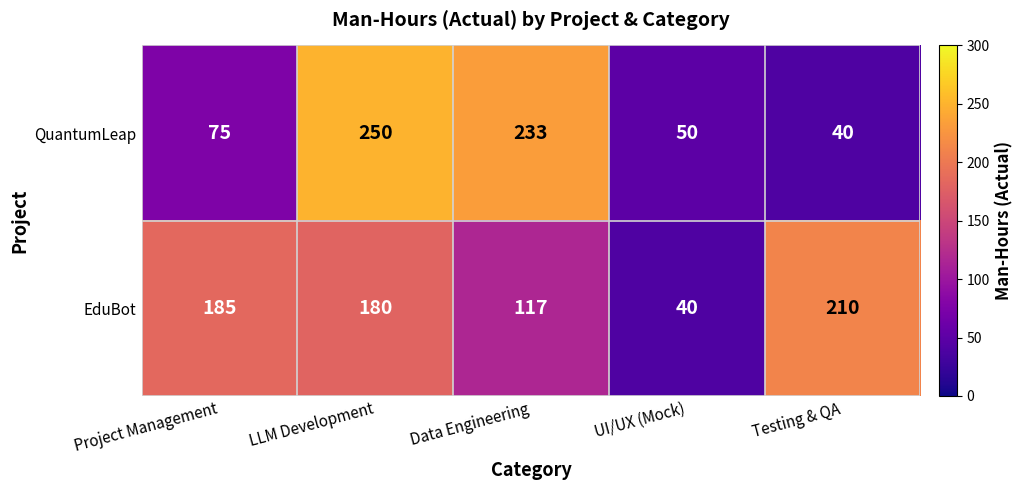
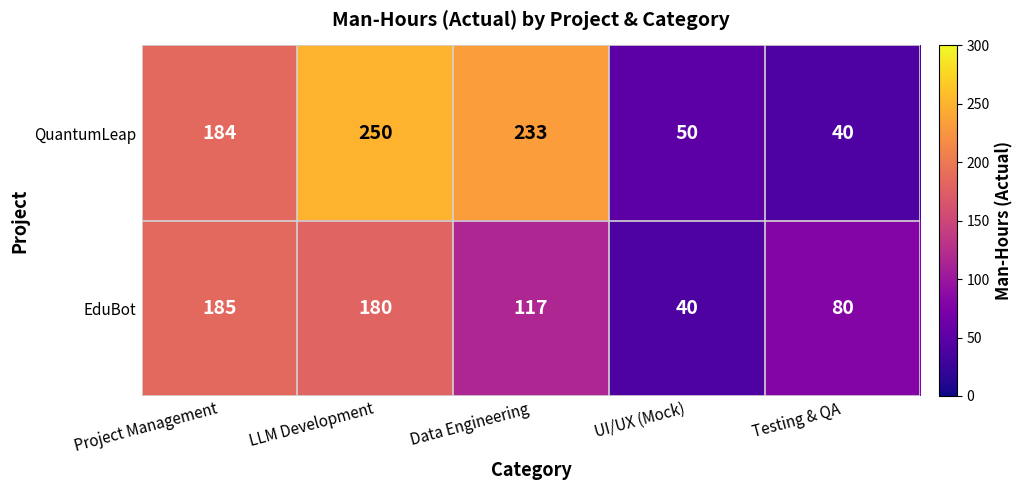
  {
    "QuantumLeap": {
-     "Project Management": 75,
+     "Project Management": 184,
      "LLM Development": 250,
      "Data Engineering": 233,
      "UI/UX (Mock)": 50,
      "Testing & QA": 40
    },
    "EduBot": {
      "Project Management": 185,
      "LLM Development": 180,
      "Data Engineering": 117,
      "UI/UX (Mock)": 40,
-     "Testing & QA": 210
+     "Testing & QA": 80
    }
  }
